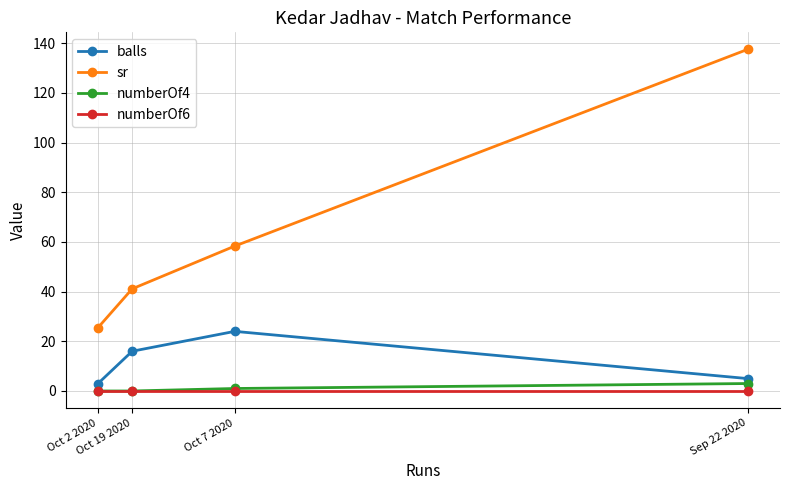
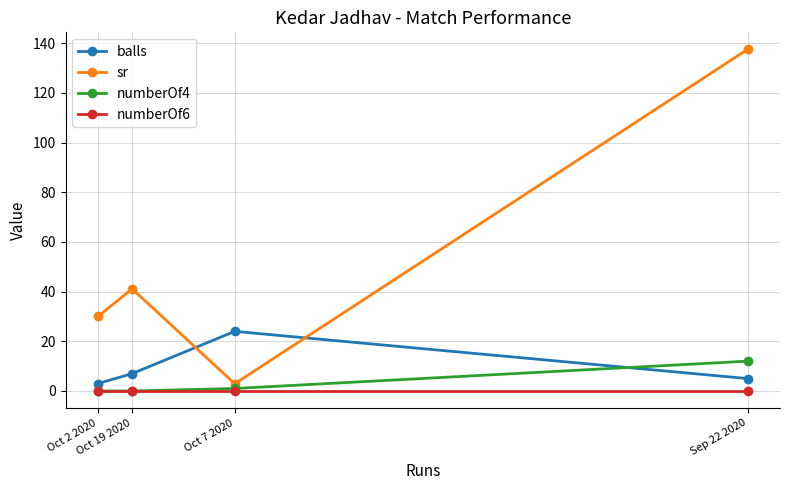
  {
    "balls": {
      "Oct 2 2020": 3,
-     "Oct 19 2020": 16,
+     "Oct 19 2020": 7,
      "Oct 7 2020": 24,
      "Sep 22 2020": 5
    },
    "sr": {
-     "Oct 2 2020": 26,
+     "Oct 2 2020": 30,
      "Oct 19 2020": 41,
-     "Oct 7 2020": 58,
+     "Oct 7 2020": 3,
      "Sep 22 2020": 138
    },
    "numberOf4": {
-     "Sep 22 2020": 3
+     "Sep 22 2020": 12
    },
    "numberOf6": {
      "Sep 22 2020": 0
    }
  }
